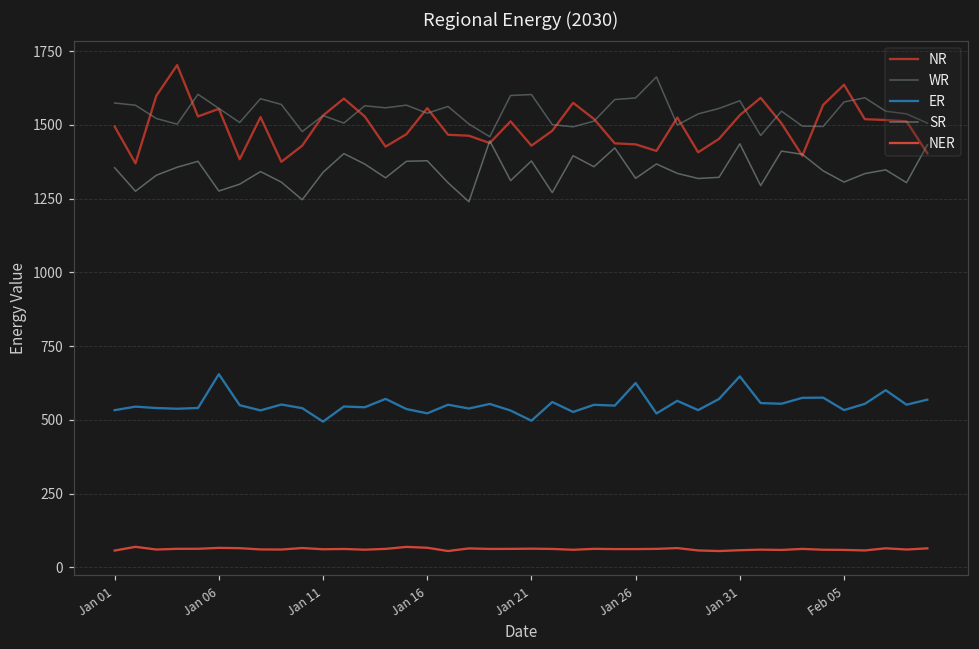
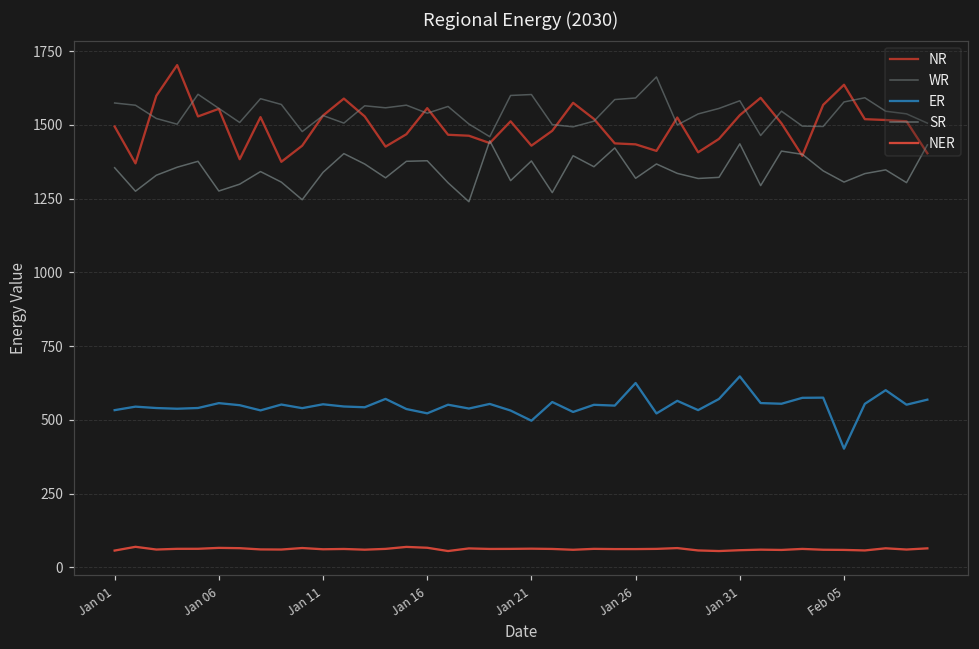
  {
    "ER": {
      "Jan 01": 530,
-     "Jan 06": 650,
-     "Jan 11": 490,
+     "Jan 06": 560,
+     "Jan 11": 550,
      "Jan 16": 520,
      "Jan 21": 500,
      "Jan 26": 620,
      "Jan 31": 650,
-     "Feb 05": 530
+     "Feb 05": 400
    }
  }
